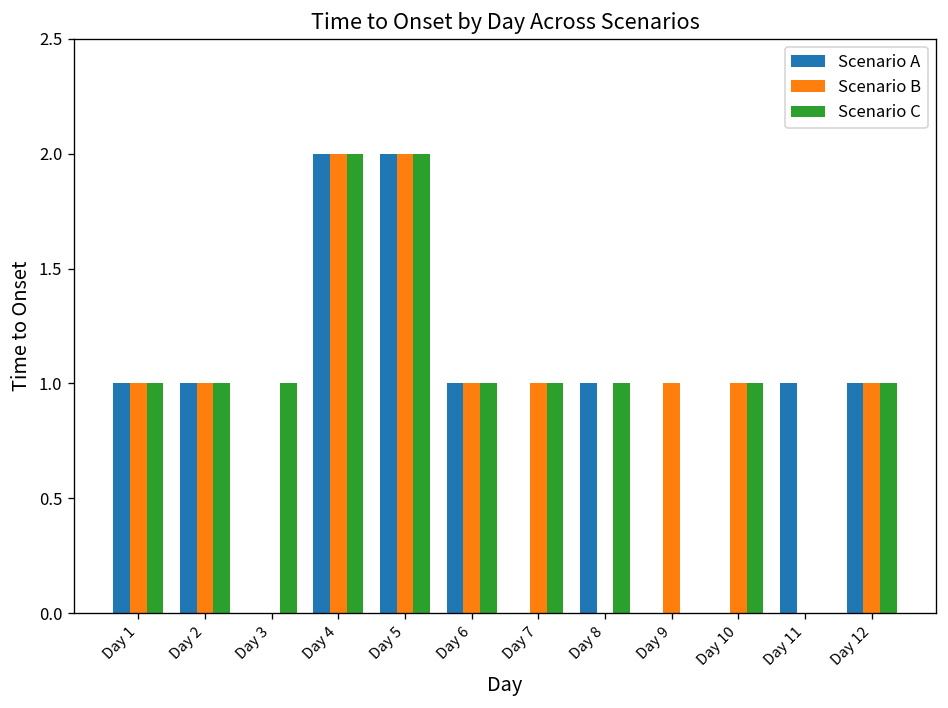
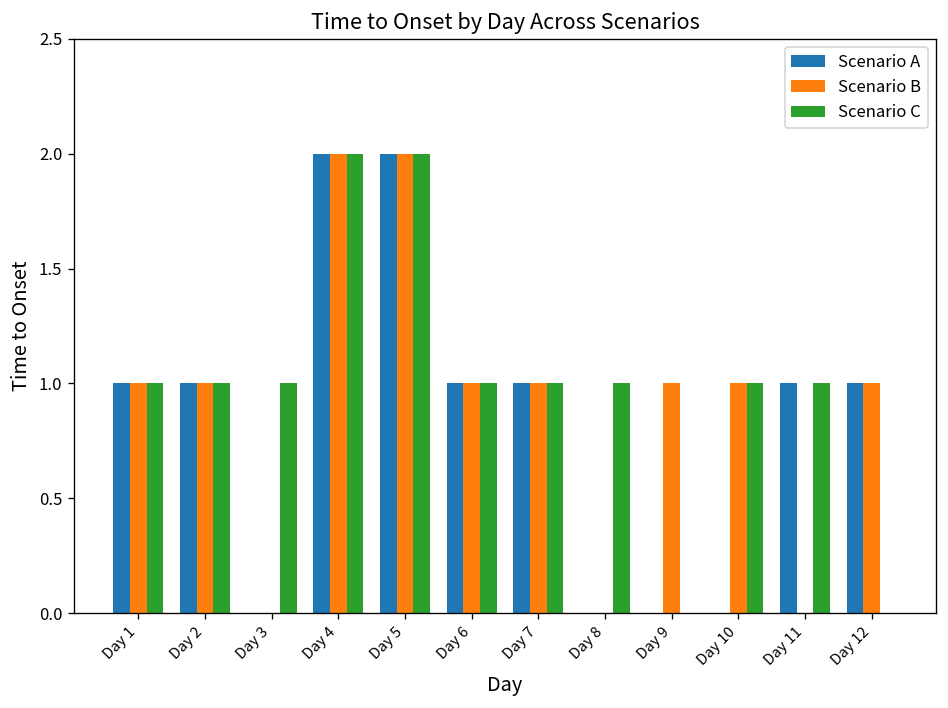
  {
    "Scenario A": {
      "Day 1": 1,
      "Day 2": 1,
      "Day 3": 0,
      "Day 4": 2,
      "Day 5": 2,
      "Day 6": 1,
-     "Day 7": 0,
-     "Day 8": 1,
+     "Day 7": 1,
+     "Day 8": 0,
      "Day 9": 0,
      "Day 10": 0,
      "Day 11": 1,
      "Day 12": 1
    },
    "Scenario B": {
      "Day 1": 1,
      "Day 2": 1,
      "Day 3": 0,
      "Day 4": 2,
      "Day 5": 2,
      "Day 6": 1,
      "Day 7": 1,
      "Day 8": 0,
      "Day 9": 1,
      "Day 10": 1,
      "Day 11": 0,
      "Day 12": 1
    },
    "Scenario C": {
      "Day 1": 1,
      "Day 2": 1,
      "Day 3": 1,
      "Day 4": 2,
      "Day 5": 2,
      "Day 6": 1,
      "Day 7": 1,
      "Day 8": 1,
      "Day 9": 0,
      "Day 10": 1,
-     "Day 11": 0,
-     "Day 12": 1
+     "Day 11": 1,
+     "Day 12": 0
    }
  }
